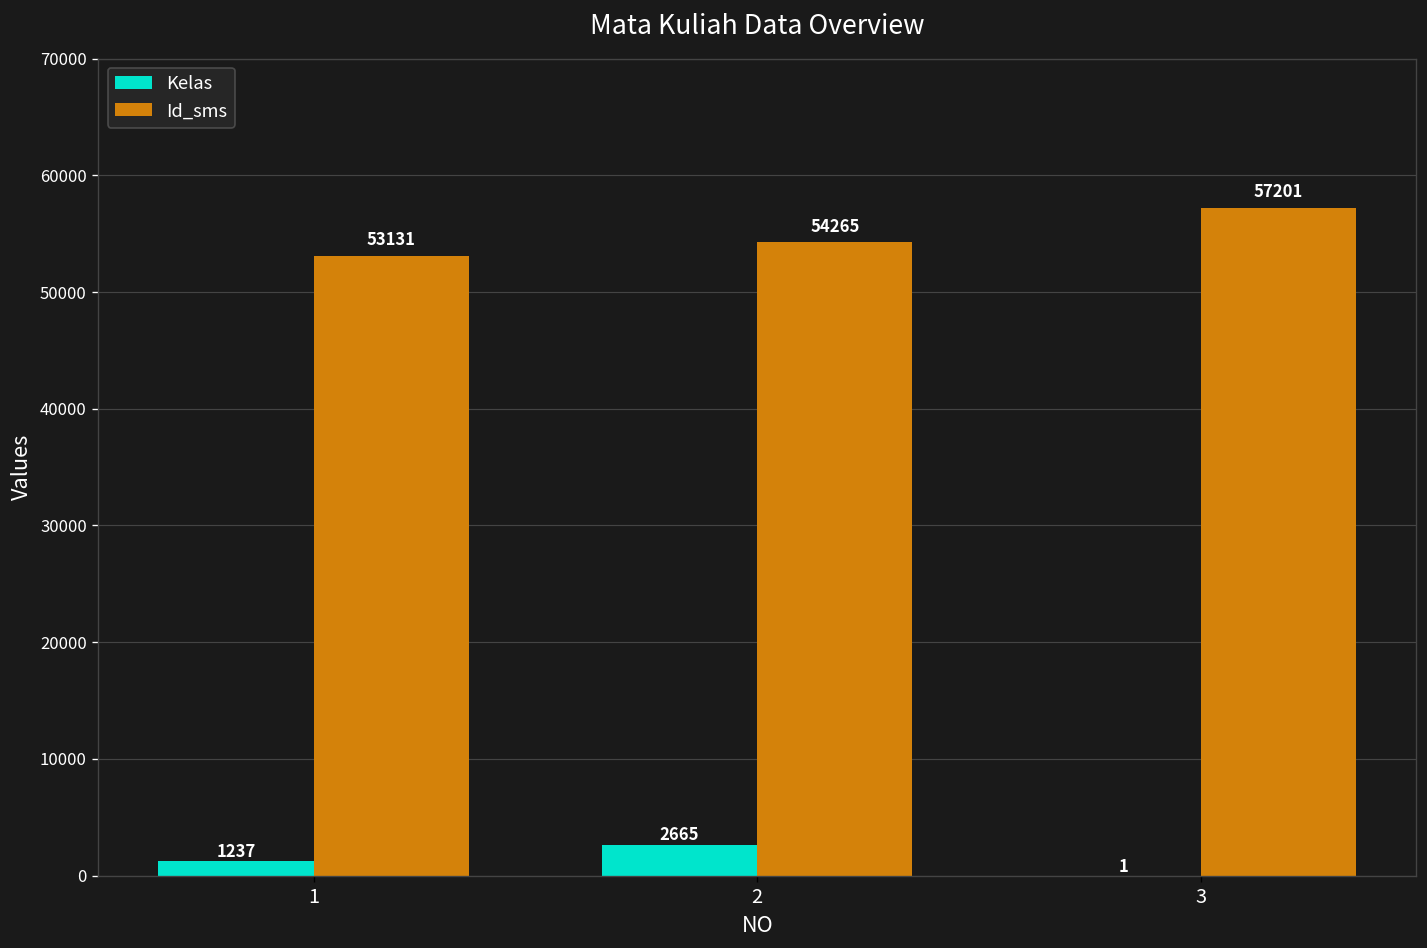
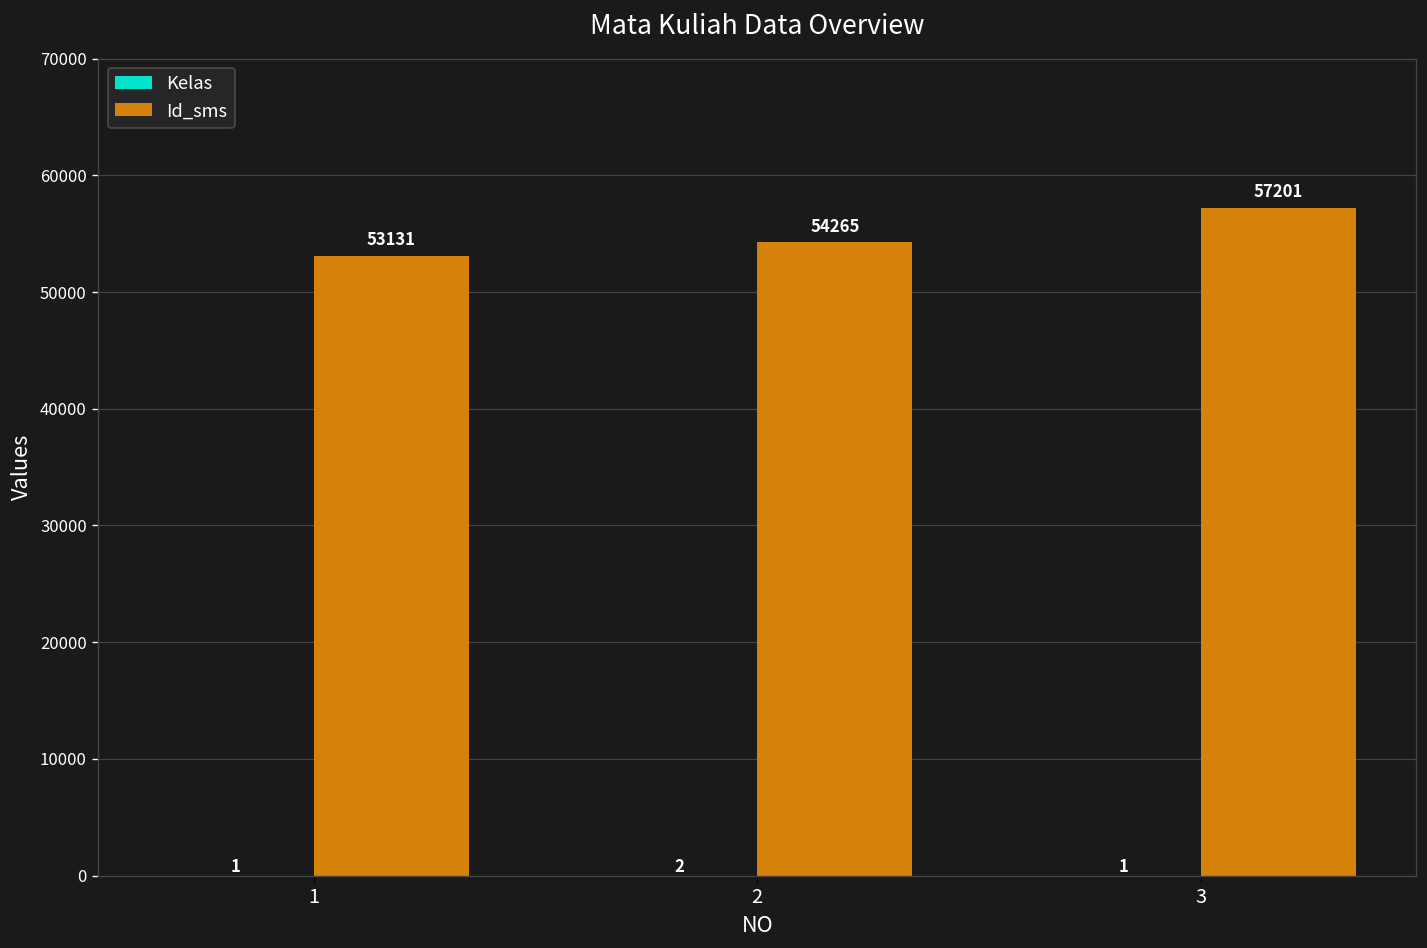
  {
    "Kelas": {
-     "1": 1237,
-     "2": 2665,
+     "1": 1,
+     "2": 2,
      "3": 1
    },
    "Id_sms": {
      "1": 53131,
      "2": 54265,
      "3": 57201
    }
  }
